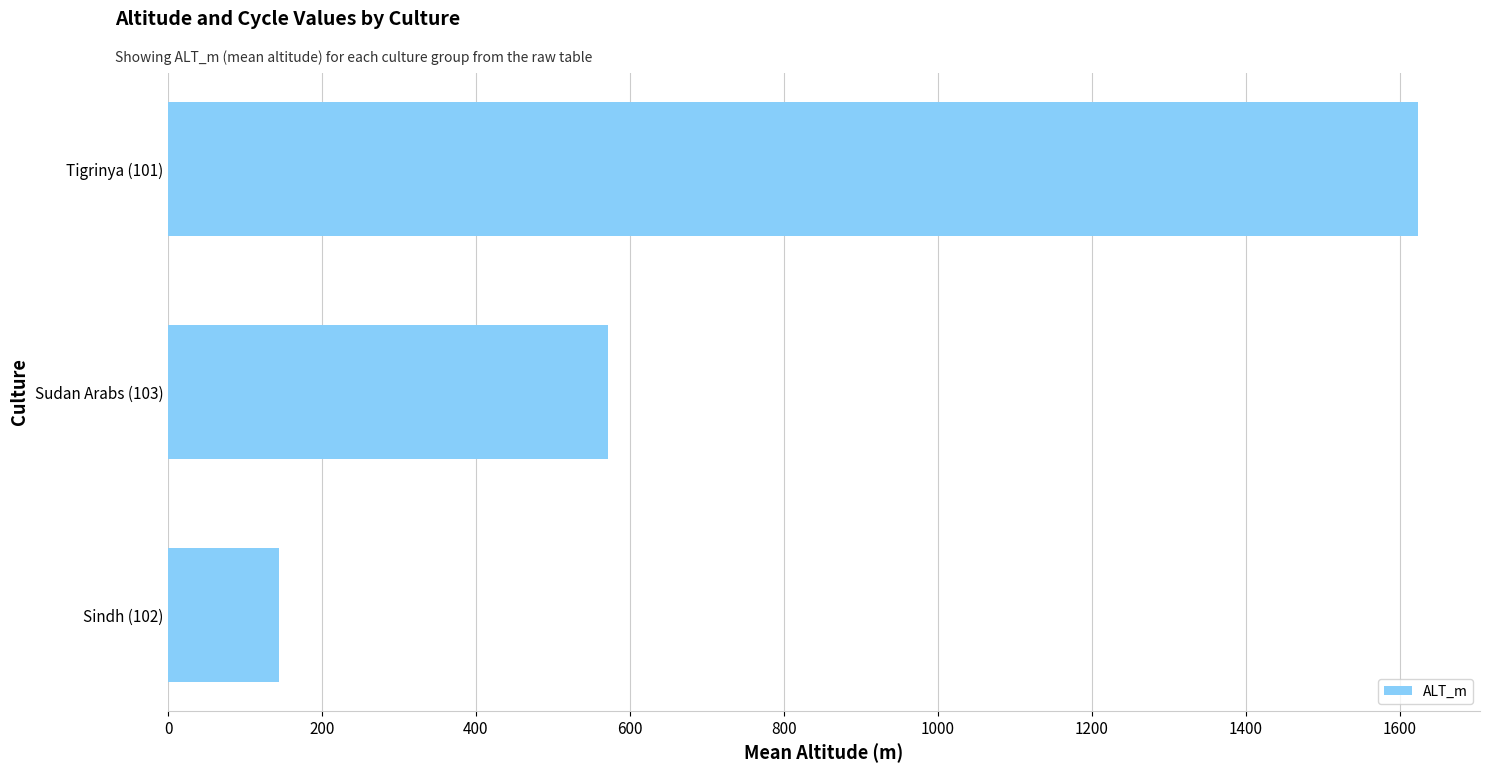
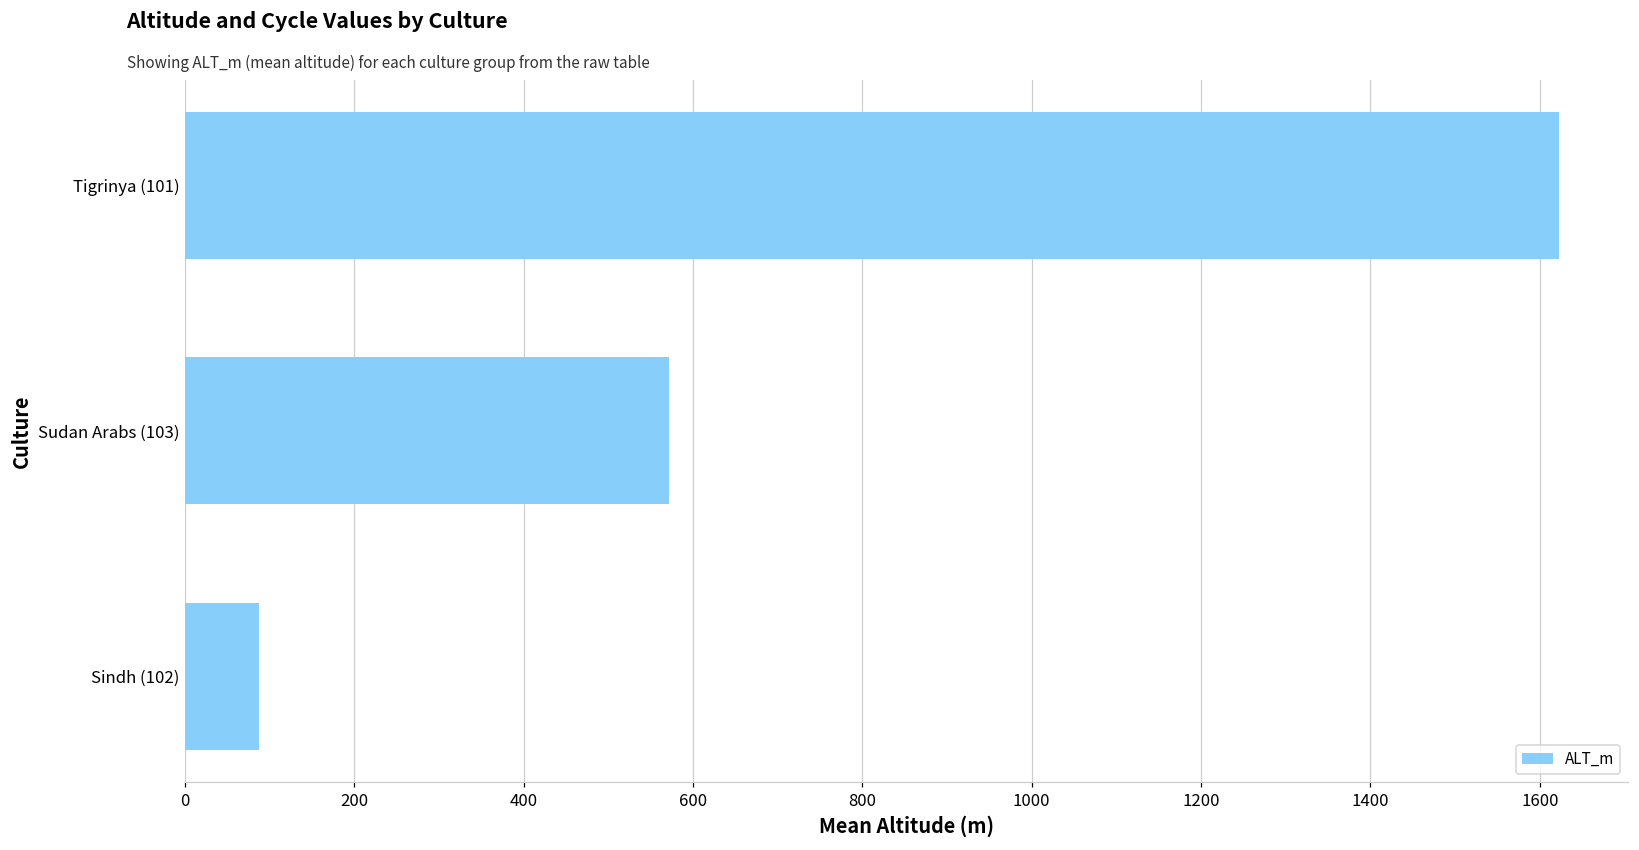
  {
    "Tigrinya (101)": 1620,
    "Sudan Arabs (103)": 570,
-   "Sindh (102)": 140
+   "Sindh (102)": 90
  }
